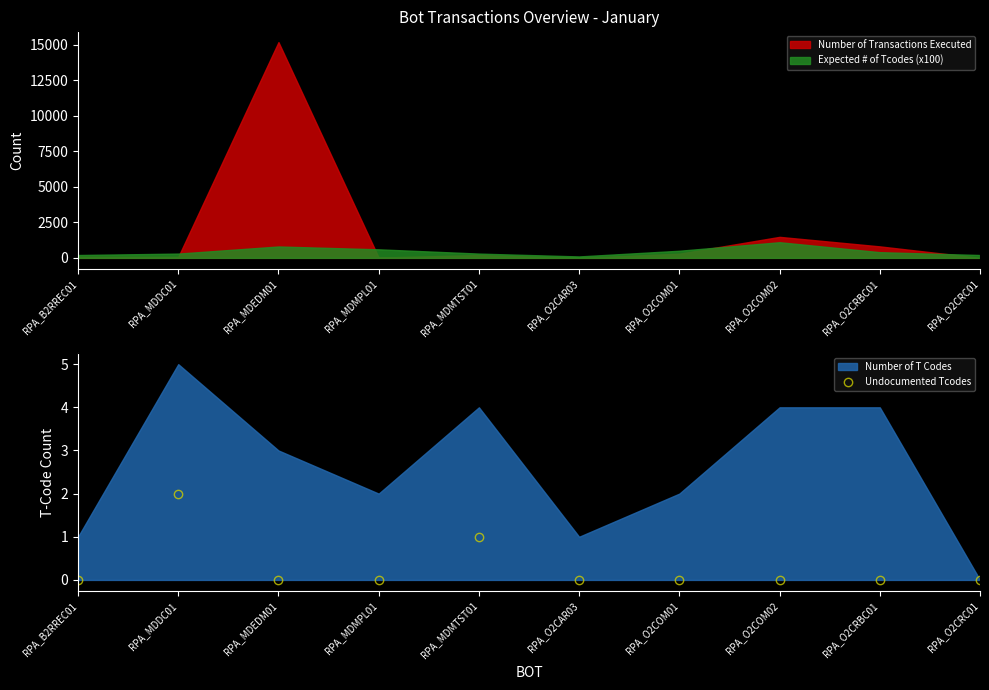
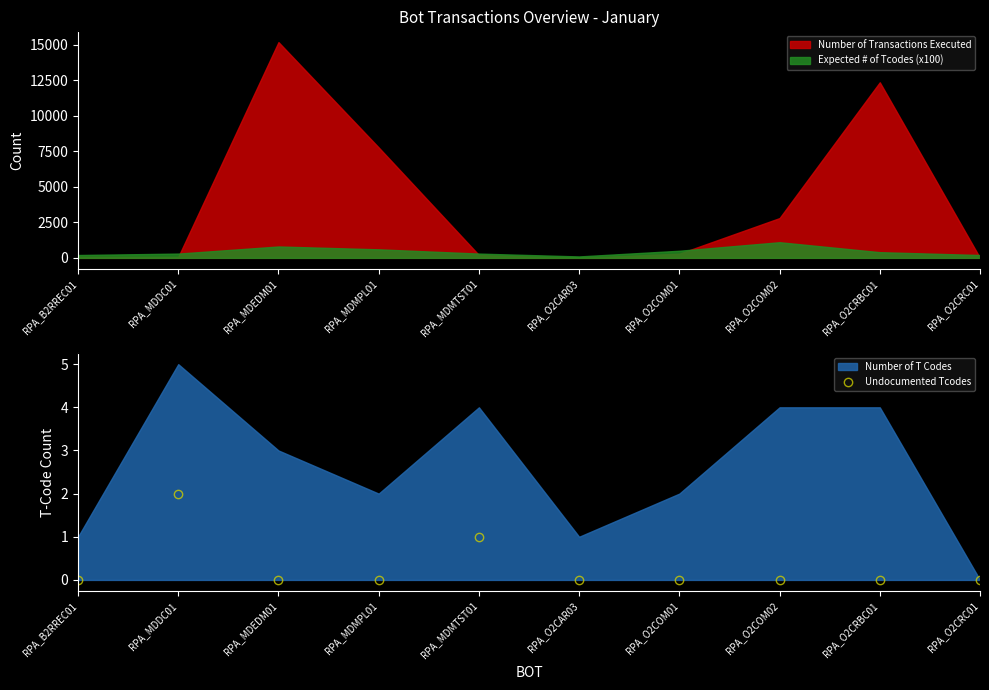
  {
    "Bot Transactions Overview - January": {
      "Number of Transactions Executed": {
        "RPA_MDEDM01": 15200,
-       "RPA_MDMPL01": 0,
+       "RPA_MDMPL01": 7800,
        "RPA_O2COM01": 300,
-       "RPA_O2COM02": 1500,
-       "RPA_O2CRBC01": 800,
+       "RPA_O2COM02": 2800,
+       "RPA_O2CRBC01": 12300,
        "RPA_O2CRC01": 0
      },
      "Expected # of Tcodes (x100)": {
        "RPA_MDDC01": 300,
        "RPA_MDEDM01": 800,
        "RPA_MDMPL01": 600,
        "RPA_O2COM01": 500,
        "RPA_O2COM02": 1100,
        "RPA_O2CRBC01": 400,
        "RPA_O2CRC01": 200
      }
    }
  }
